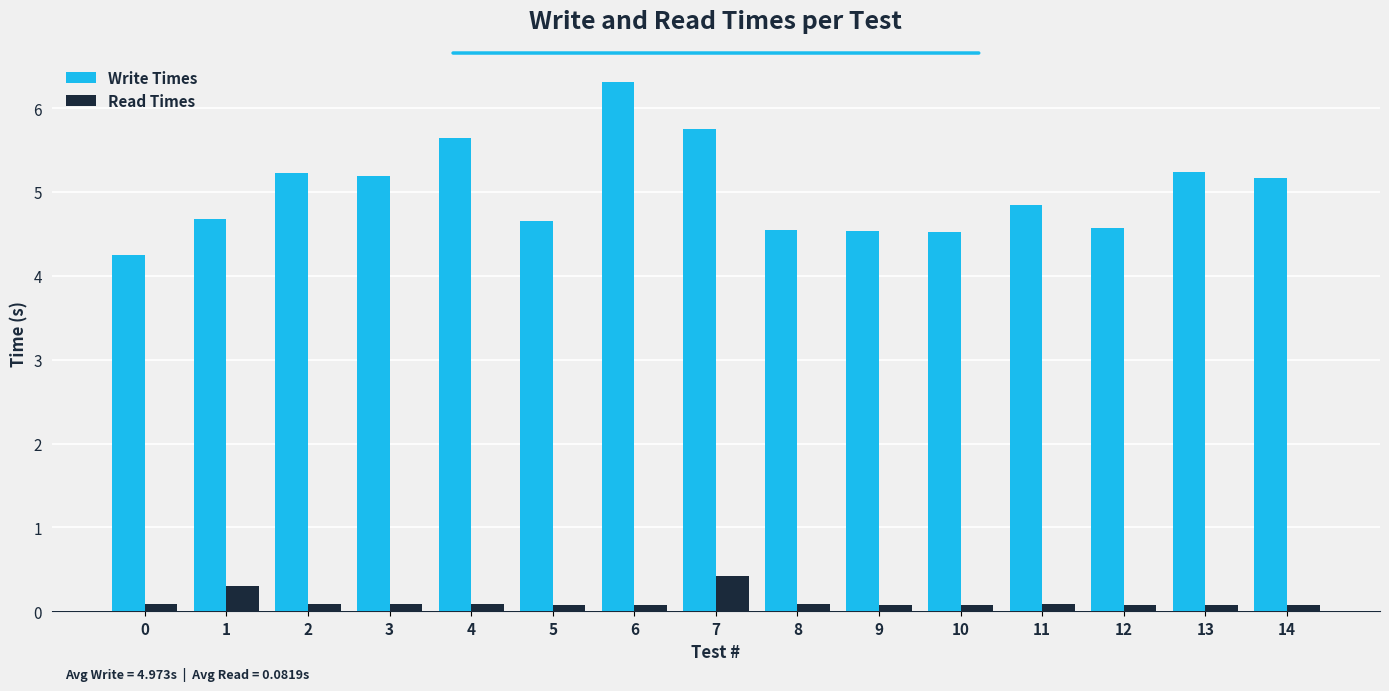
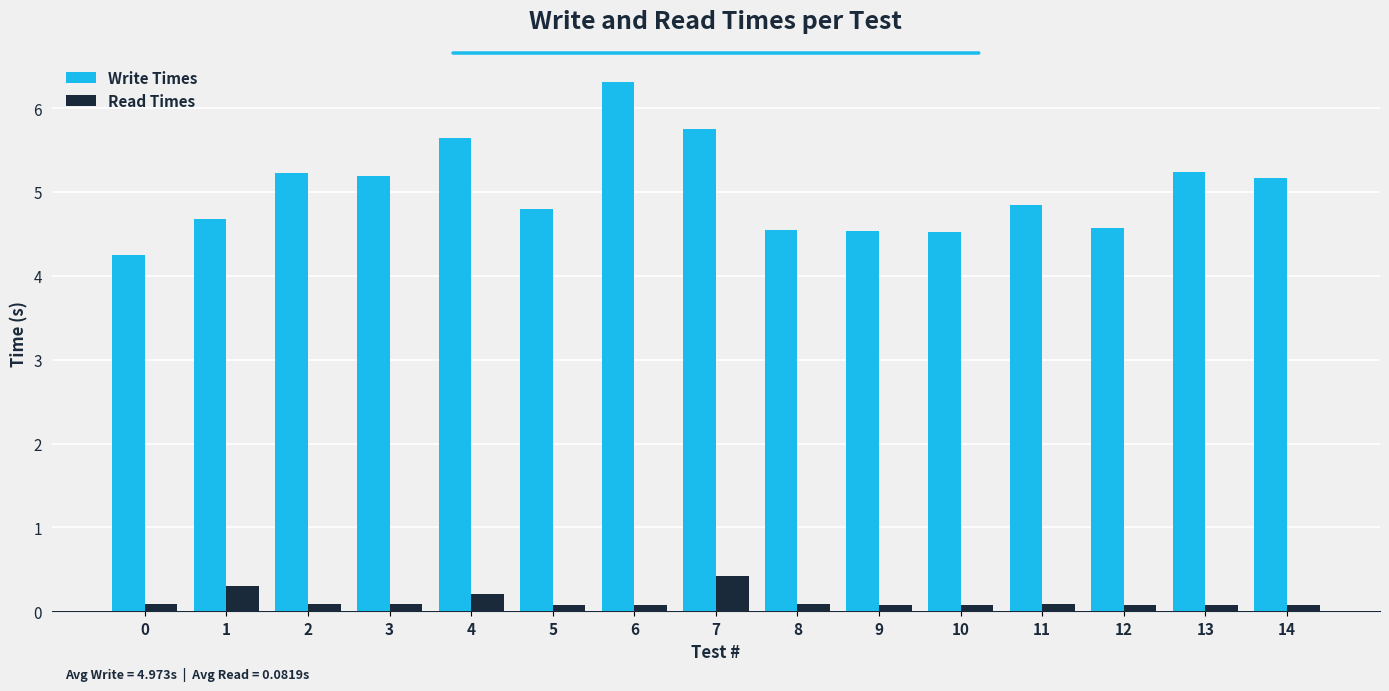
  {
    "Write Times": {
      "0": 4.3,
      "1": 4.7,
      "2": 5.2,
      "3": 5.2,
      "4": 5.6,
-     "5": 4.7,
+     "5": 4.8,
      "6": 6.3,
      "7": 5.8,
      "8": 4.5,
      "9": 4.5,
      "10": 4.5,
      "11": 4.8,
      "12": 4.6,
      "13": 5.2,
      "14": 5.2
    },
    "Read Times": {
      "0": 0.1,
      "1": 0.3,
      "2": 0.1,
      "3": 0.1,
-     "4": 0.1,
+     "4": 0.2,
      "5": 0.1,
      "6": 0.1,
      "7": 0.4,
      "8": 0.1,
      "9": 0.1,
      "10": 0.1,
      "11": 0.1,
      "12": 0.1,
      "13": 0.1,
      "14": 0.1
    }
  }
